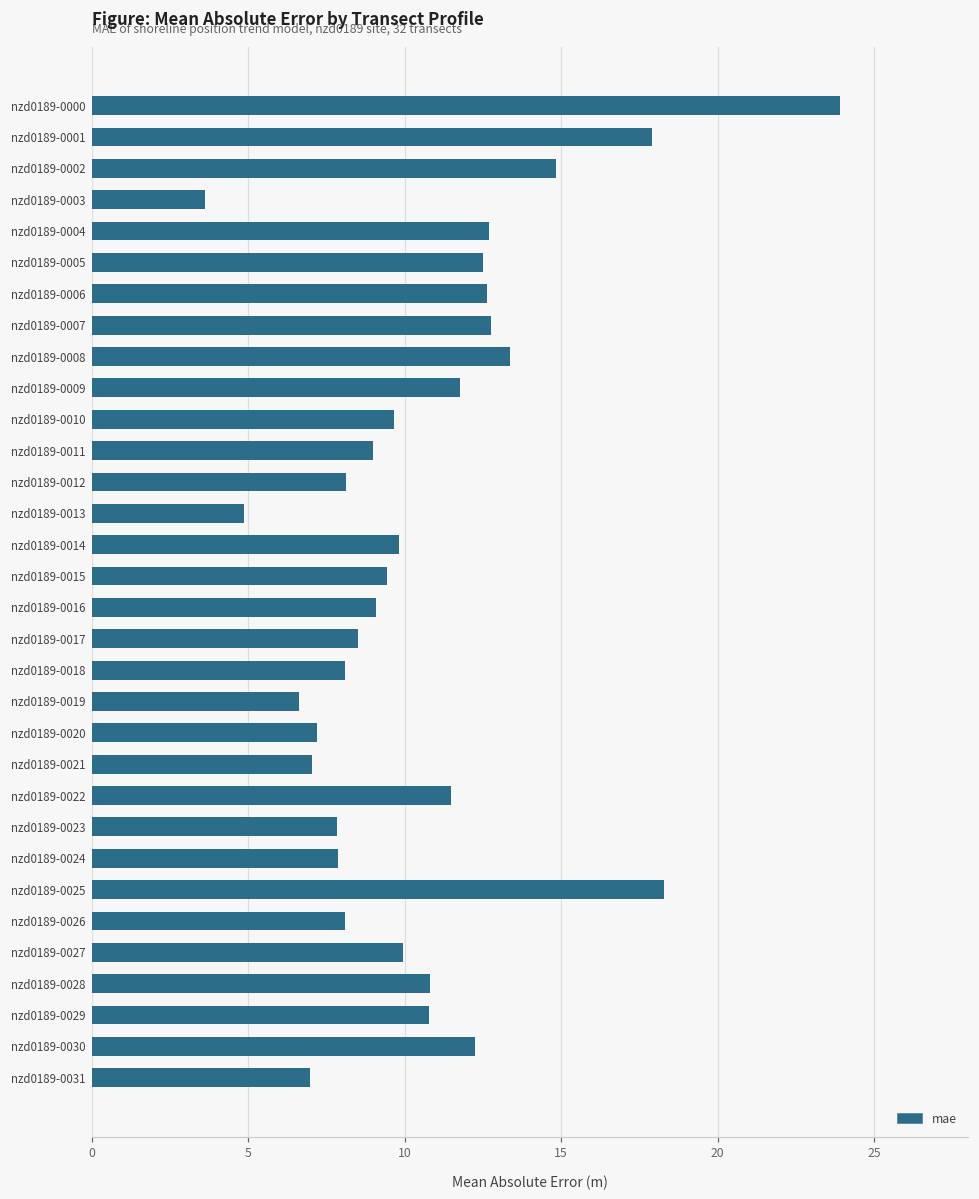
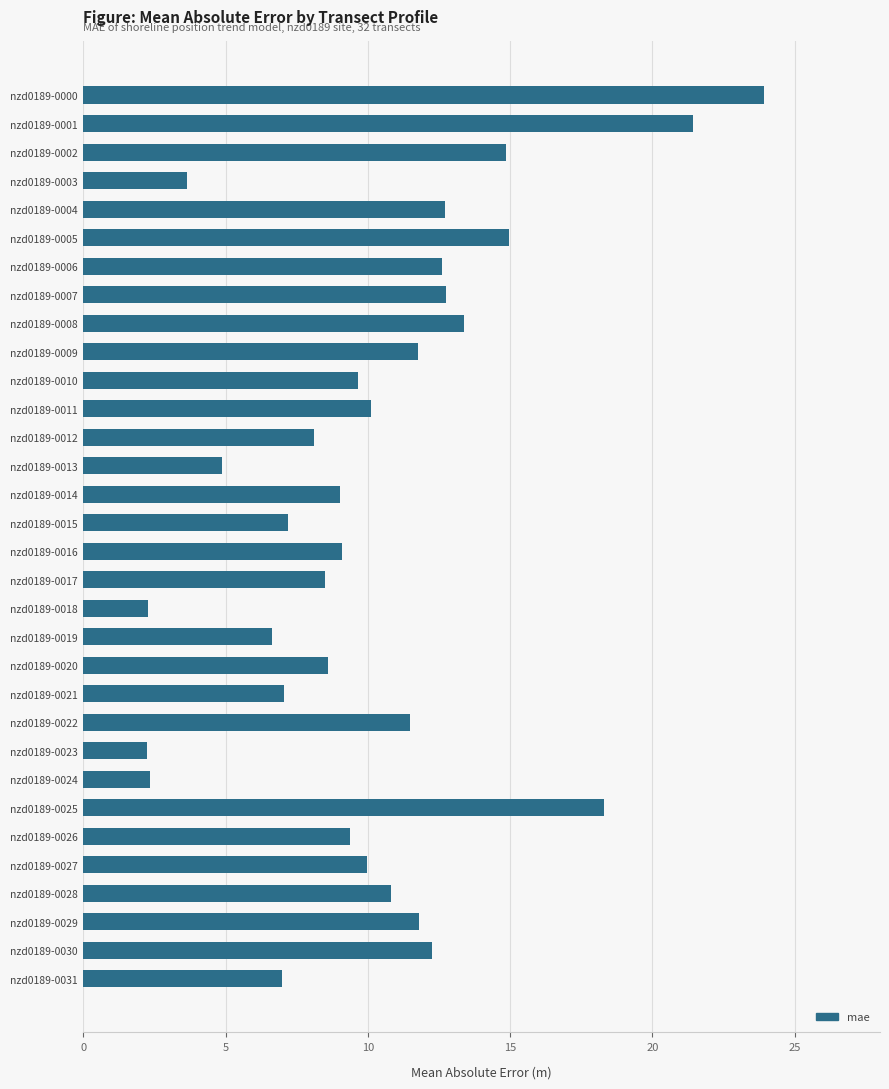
  {
    "nzd0189-0000": 23.9,
-   "nzd0189-0001": 17.9,
+   "nzd0189-0001": 21.4,
    "nzd0189-0002": 14.8,
    "nzd0189-0003": 3.6,
    "nzd0189-0004": 12.7,
-   "nzd0189-0005": 12.5,
+   "nzd0189-0005": 15.0,
    "nzd0189-0006": 12.6,
    "nzd0189-0007": 12.8,
    "nzd0189-0008": 13.4,
    "nzd0189-0009": 11.8,
    "nzd0189-0010": 9.7,
-   "nzd0189-0011": 9.0,
+   "nzd0189-0011": 10.1,
    "nzd0189-0012": 8.1,
    "nzd0189-0013": 4.9,
-   "nzd0189-0014": 9.8,
-   "nzd0189-0015": 9.4,
+   "nzd0189-0014": 9.0,
+   "nzd0189-0015": 7.2,
    "nzd0189-0016": 9.1,
    "nzd0189-0017": 8.5,
-   "nzd0189-0018": 8.1,
+   "nzd0189-0018": 2.3,
    "nzd0189-0019": 6.6,
-   "nzd0189-0020": 7.2,
+   "nzd0189-0020": 8.6,
    "nzd0189-0021": 7.0,
    "nzd0189-0022": 11.5,
-   "nzd0189-0023": 7.8,
-   "nzd0189-0024": 7.9,
+   "nzd0189-0023": 2.2,
+   "nzd0189-0024": 2.3,
    "nzd0189-0025": 18.3,
-   "nzd0189-0026": 8.1,
+   "nzd0189-0026": 9.4,
    "nzd0189-0027": 10.0,
    "nzd0189-0028": 10.8,
-   "nzd0189-0029": 10.8,
+   "nzd0189-0029": 11.8,
    "nzd0189-0030": 12.2,
    "nzd0189-0031": 7.0
  }
